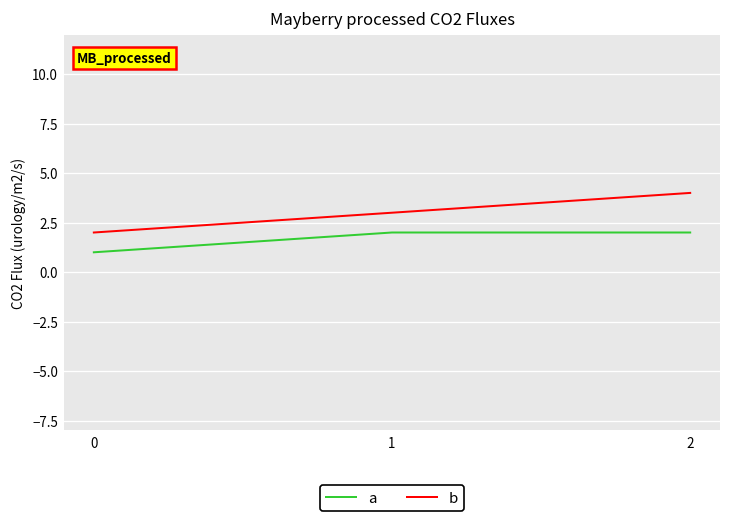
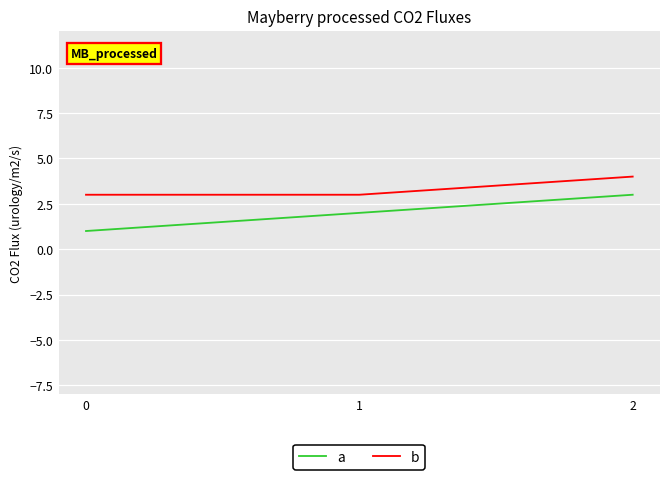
  {
    "a": {
      "0": 1,
      "1": 2,
-     "2": 2
+     "2": 3
    },
    "b": {
-     "0": 2,
+     "0": 3,
      "1": 3,
      "2": 4
    }
  }
